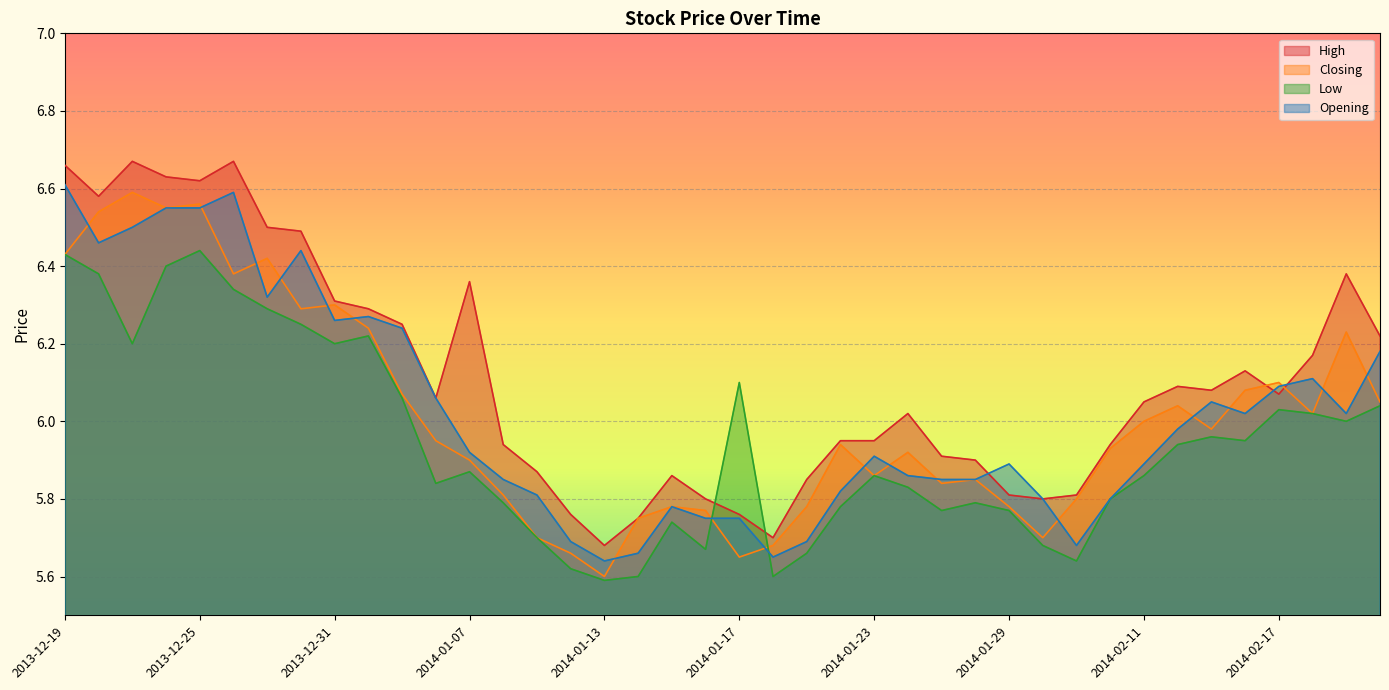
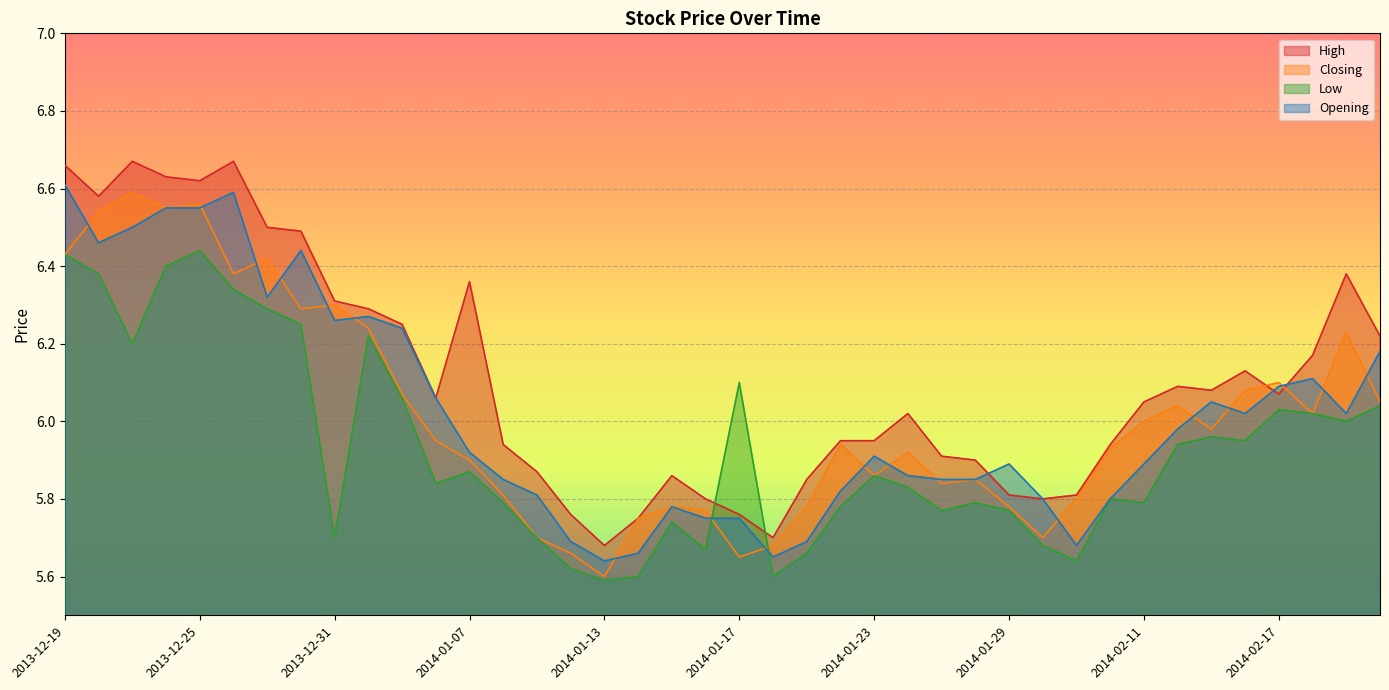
  {
    "High": {
      "2013-12-19": 6.66,
      "2013-12-25": 6.62,
      "2013-12-31": 6.31,
      "2014-01-07": 6.36,
      "2014-01-13": 5.68,
      "2014-01-17": 5.76,
      "2014-01-23": 5.95,
      "2014-01-29": 5.81,
      "2014-02-11": 6.05,
      "2014-02-17": 6.07
    },
    "Closing": {
      "2013-12-25": 6.56,
      "2013-12-31": 6.30,
      "2014-01-07": 5.90,
      "2014-01-13": 5.60,
      "2014-01-17": 5.65,
      "2014-01-29": 5.78,
      "2014-02-11": 6.00,
      "2014-02-17": 6.10
    },
    "Low": {
      "2013-12-25": 6.44,
-     "2013-12-31": 6.2,
+     "2013-12-31": 5.7,
      "2014-01-07": 5.87,
      "2014-01-13": 5.59,
      "2014-01-17": 6.10,
      "2014-01-29": 5.77,
-     "2014-02-11": 5.86,
+     "2014-02-11": 5.79,
      "2014-02-17": 6.03
    },
    "Opening": {
      "2013-12-19": 6.61,
      "2013-12-25": 6.55,
      "2013-12-31": 6.26,
      "2014-01-07": 5.92,
      "2014-01-13": 5.64,
      "2014-01-17": 5.75,
      "2014-01-23": 5.91,
      "2014-01-29": 5.89,
      "2014-02-11": 5.89,
      "2014-02-17": 6.09
    }
  }
